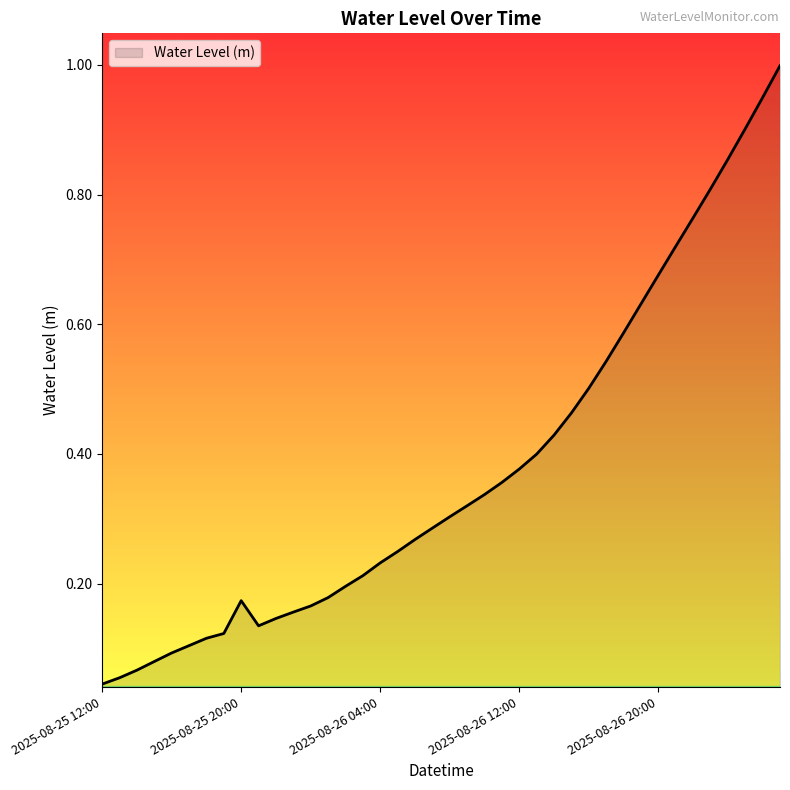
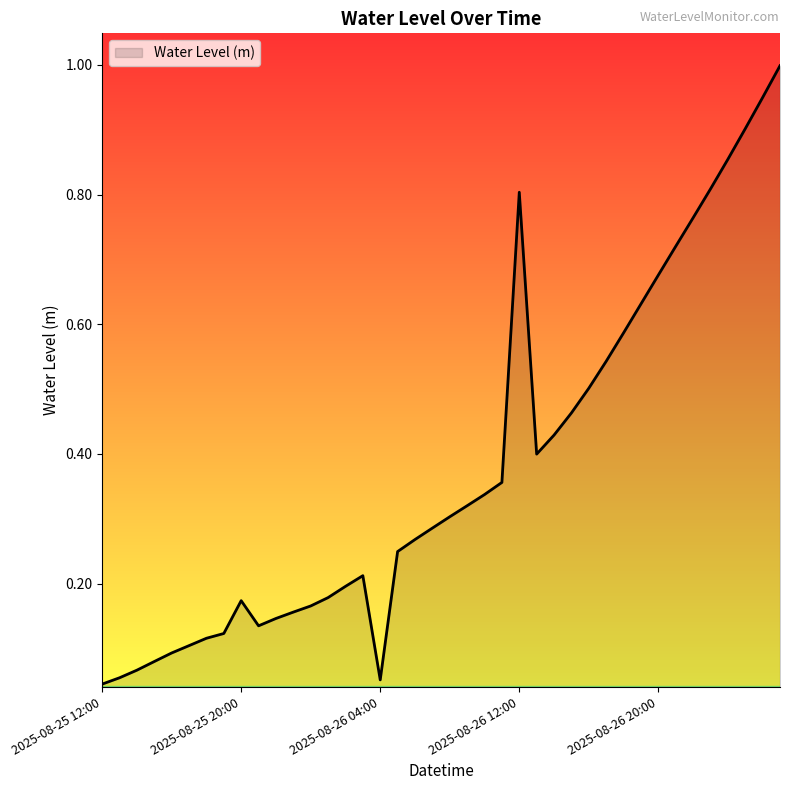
  {
    "2025-08-25 12:00": 0.04,
    "2025-08-25 20:00": 0.17,
-   "2025-08-26 04:00": 0.23,
-   "2025-08-26 12:00": 0.38,
+   "2025-08-26 04:00": 0.05,
+   "2025-08-26 12:00": 0.80,
    "2025-08-26 20:00": 0.68
  }
